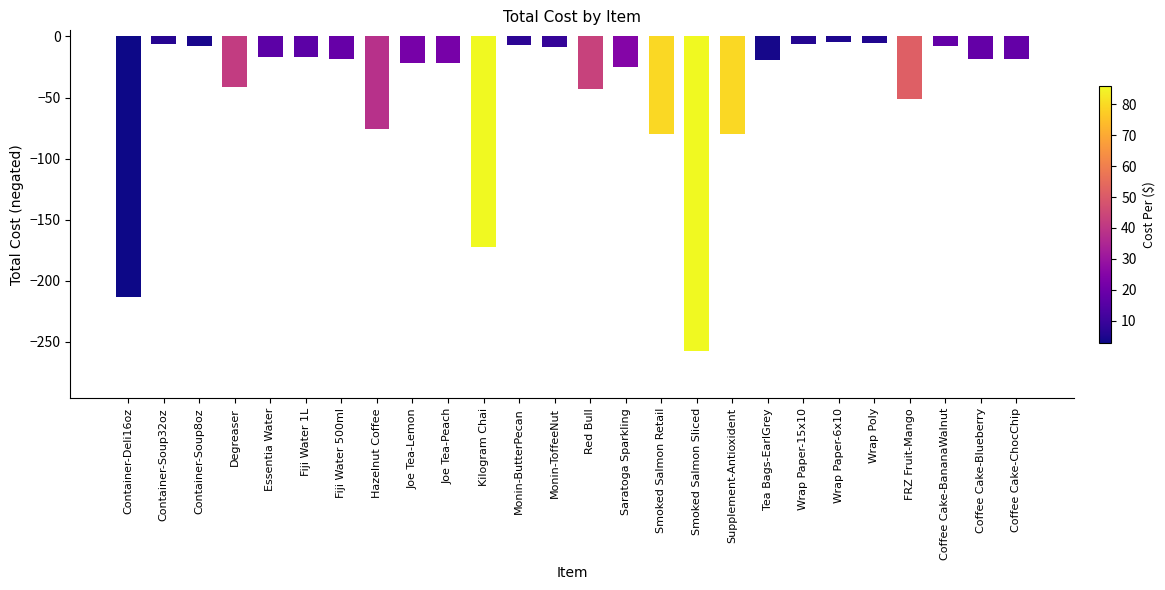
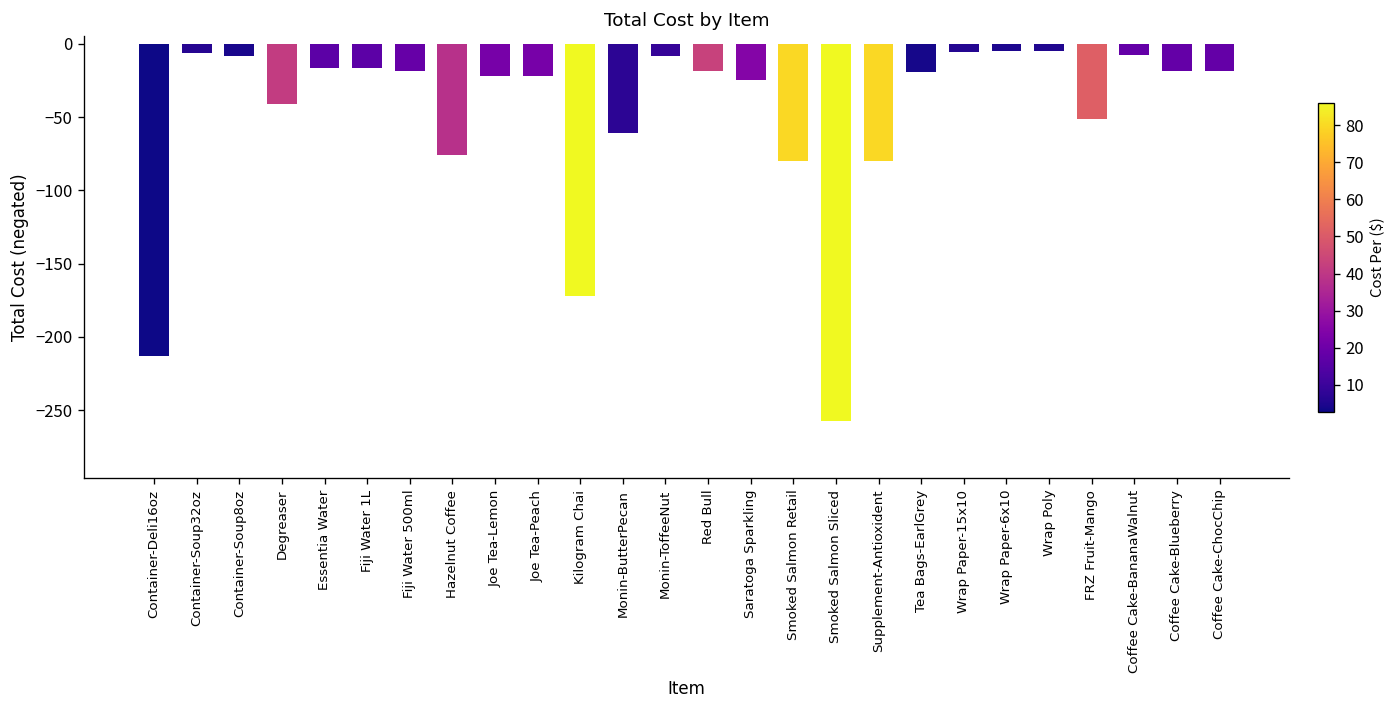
  {
    "Container-Deli16oz": -213,
    "Container-Soup32oz": -6,
    "Container-Soup8oz": -8,
    "Degreaser": -41,
    "Essentia Water": -17,
    "Fiji Water 1L": -17,
    "Fiji Water 500ml": -19,
    "Hazelnut Coffee": -76,
    "Joe Tea-Lemon": -22,
    "Joe Tea-Peach": -22,
    "Kilogram Chai": -172,
-   "Monin-ButterPecan": -7,
+   "Monin-ButterPecan": -61,
    "Monin-ToffeeNut": -9,
-   "Red Bull": -43,
+   "Red Bull": -19,
    "Saratoga Sparkling": -25,
    "Smoked Salmon Retail": -80,
    "Smoked Salmon Sliced": -258,
    "Supplement-Antioxident": -80,
    "Tea Bags-EarlGrey": -19,
    "Wrap Paper-15x10": -6,
    "Wrap Paper-6x10": -5,
    "Wrap Poly": -5,
    "FRZ Fruit-Mango": -51,
    "Coffee Cake-BananaWalnut": -8,
    "Coffee Cake-Blueberry": -18,
    "Coffee Cake-ChocChip": -18
  }
